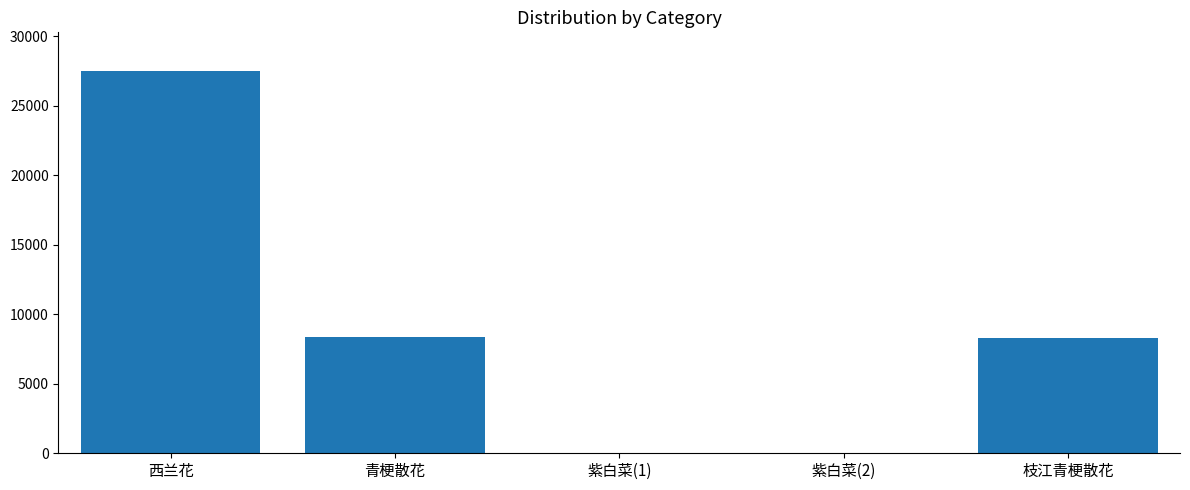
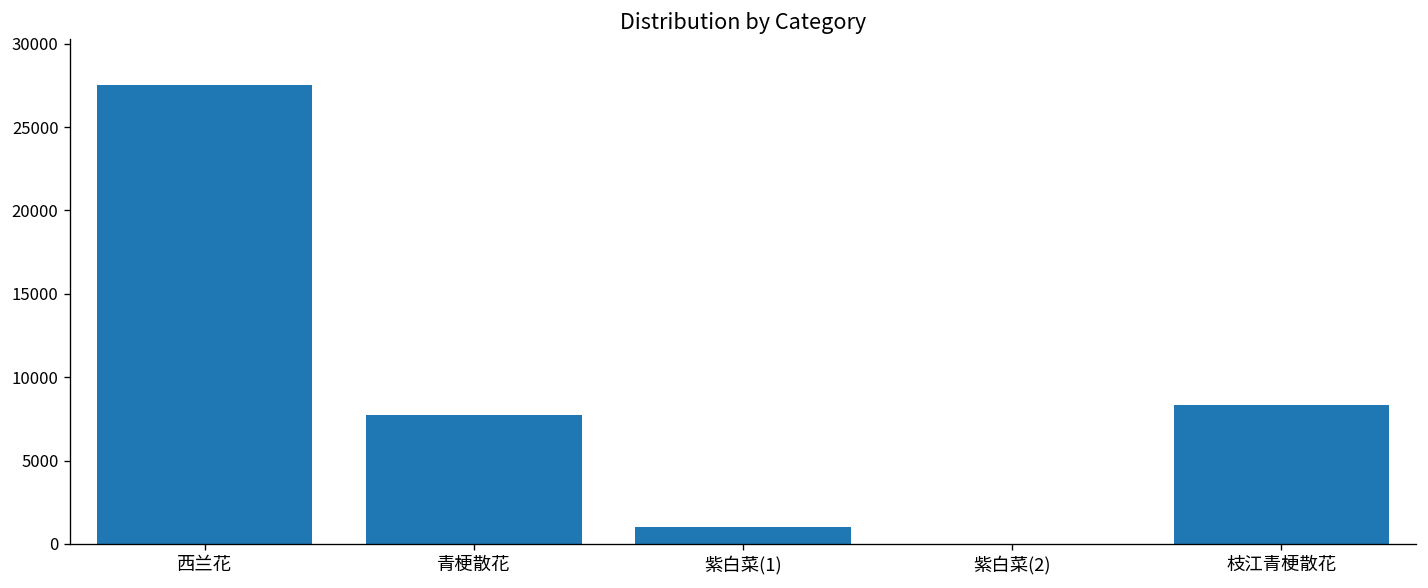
  {
    "西兰花": 27500,
-   "青梗散花": 8400,
-   "紫白菜(1)": 0,
+   "青梗散花": 7700,
+   "紫白菜(1)": 1000,
    "枝江青梗散花": 8300
  }
